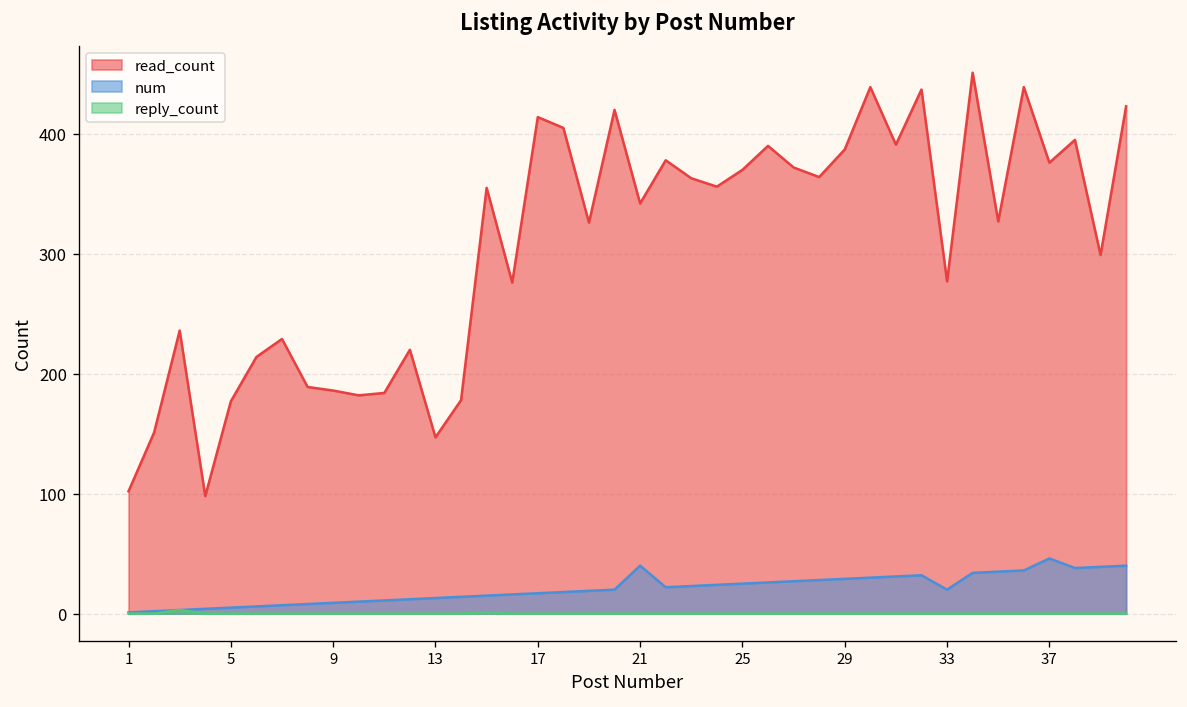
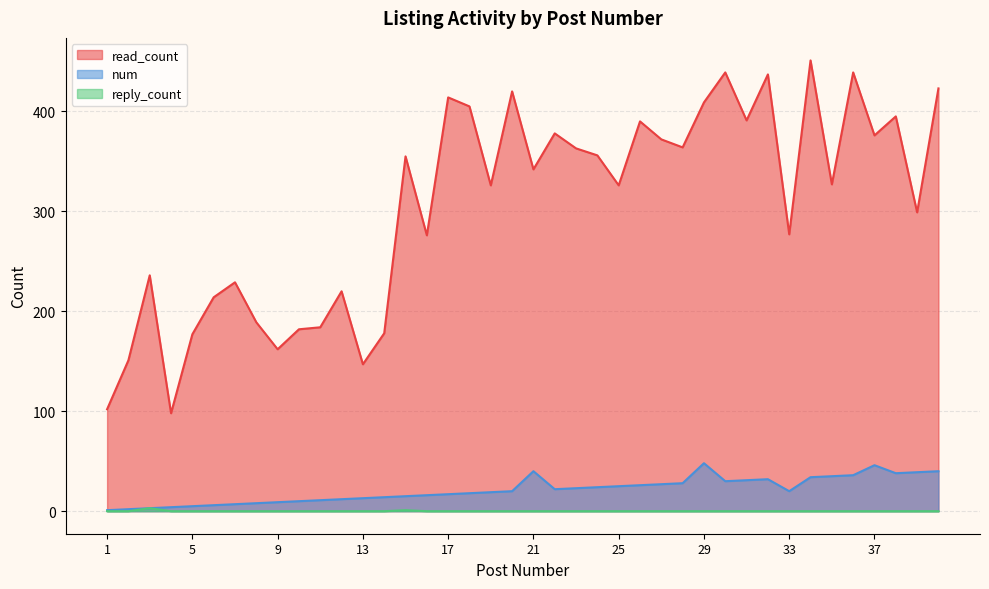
  {
    "read_count": {
      "1": 100,
      "5": 180,
-     "9": 190,
+     "9": 160,
      "13": 150,
      "17": 410,
      "21": 340,
-     "25": 370,
-     "29": 390,
+     "25": 330,
+     "29": 410,
      "33": 280,
      "37": 380
    },
    "num": {
      "5": 10,
      "9": 10,
      "13": 10,
      "17": 20,
      "21": 40,
      "25": 30,
-     "29": 30,
+     "29": 50,
      "33": 20,
      "37": 50
    },
    "reply_count": {
      "5": 0,
      "9": 0,
      "13": 0,
      "17": 0,
      "21": 0,
      "25": 0,
      "29": 0,
      "33": 0,
      "37": 0
    }
  }
